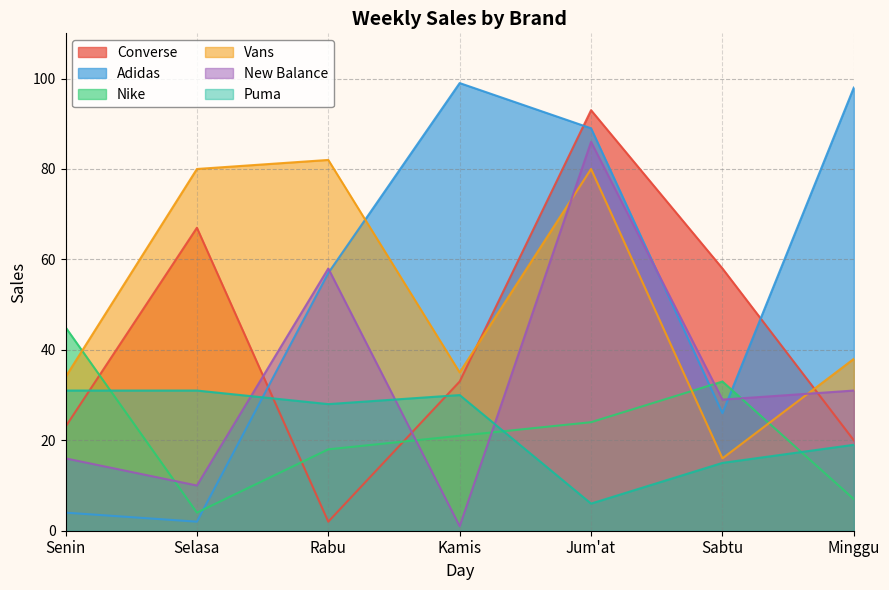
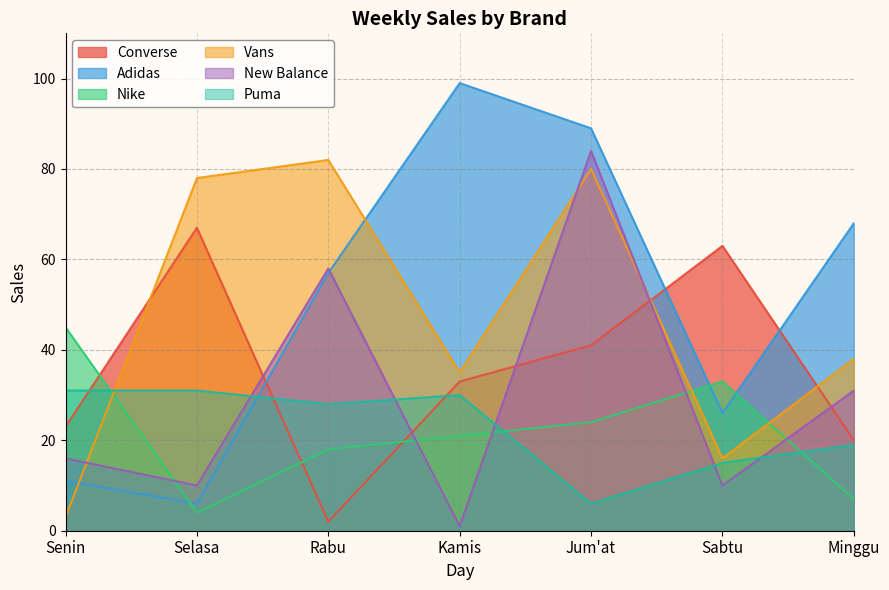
  {
    "Converse": {
      "Senin": 23,
      "Selasa": 67,
      "Rabu": 2,
      "Kamis": 33,
-     "Jum'at": 93,
-     "Sabtu": 58,
+     "Jum'at": 41,
+     "Sabtu": 63,
      "Minggu": 20
    },
    "Adidas": {
-     "Senin": 4,
-     "Selasa": 2,
+     "Senin": 11,
+     "Selasa": 6,
      "Rabu": 57,
      "Kamis": 99,
      "Jum'at": 89,
      "Sabtu": 26,
-     "Minggu": 98
+     "Minggu": 68
    },
    "Vans": {
-     "Senin": 34,
-     "Selasa": 80,
+     "Senin": 3,
+     "Selasa": 78,
      "Rabu": 82,
      "Kamis": 35,
      "Jum'at": 80,
      "Sabtu": 16,
      "Minggu": 38
    },
    "New Balance": {
      "Senin": 16,
      "Selasa": 10,
      "Rabu": 58,
      "Kamis": 1,
-     "Jum'at": 86,
-     "Sabtu": 29,
+     "Jum'at": 84,
+     "Sabtu": 10,
      "Minggu": 31
    }
  }
